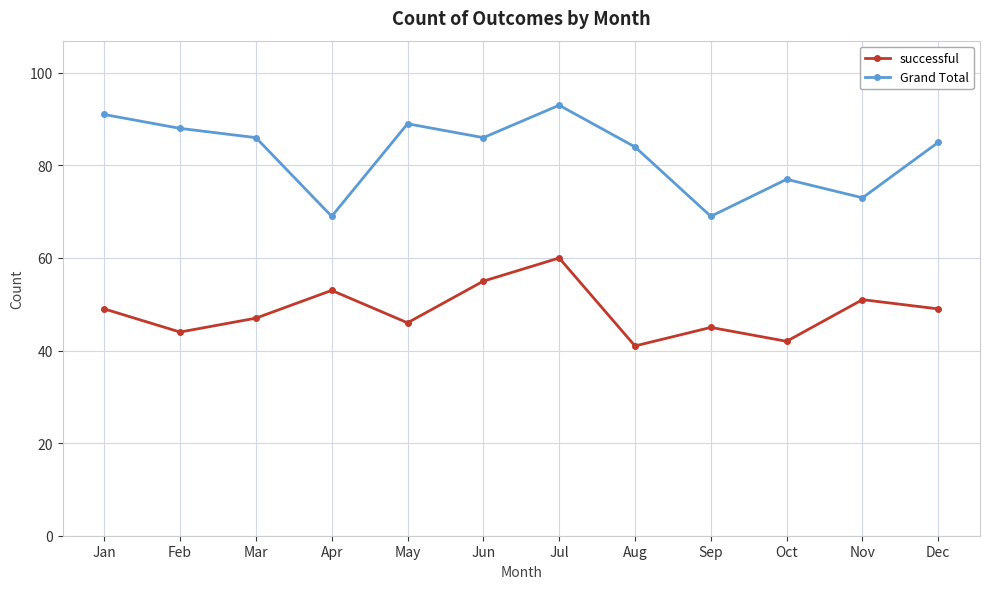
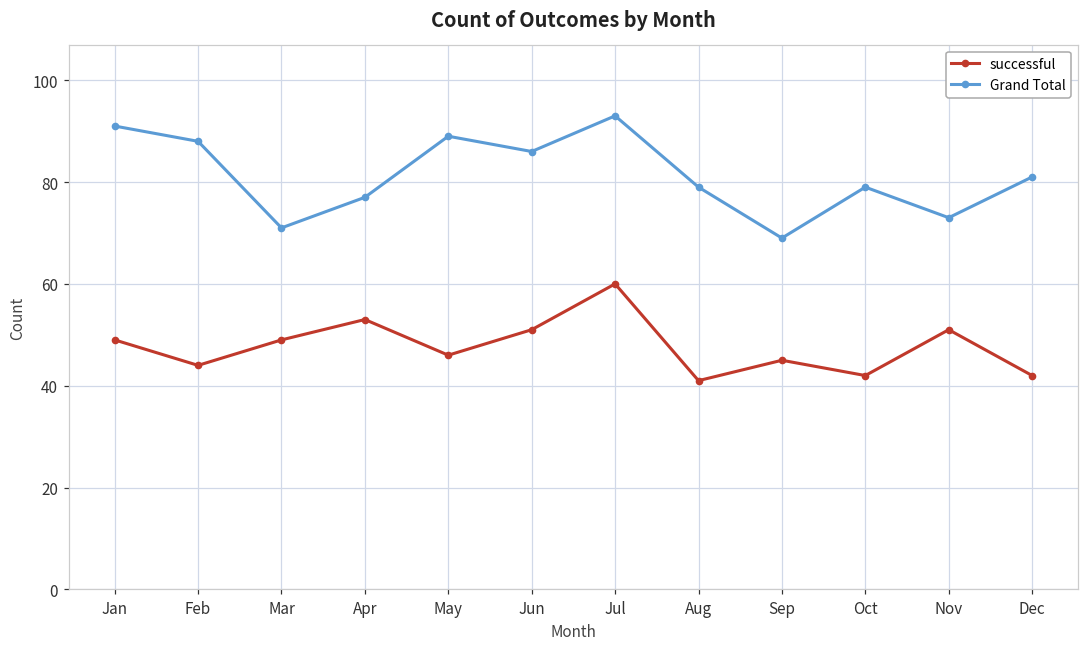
  {
    "successful": {
      "Jan": 49,
      "Feb": 44,
-     "Mar": 47,
+     "Mar": 49,
      "Apr": 53,
      "May": 46,
-     "Jun": 55,
+     "Jun": 51,
      "Jul": 60,
      "Aug": 41,
      "Sep": 45,
      "Oct": 42,
      "Nov": 51,
-     "Dec": 49
+     "Dec": 42
    },
    "Grand Total": {
      "Jan": 91,
      "Feb": 88,
-     "Mar": 86,
-     "Apr": 69,
+     "Mar": 71,
+     "Apr": 77,
      "May": 89,
      "Jun": 86,
      "Jul": 93,
-     "Aug": 84,
+     "Aug": 79,
      "Sep": 69,
-     "Oct": 77,
+     "Oct": 79,
      "Nov": 73,
-     "Dec": 85
+     "Dec": 81
    }
  }
